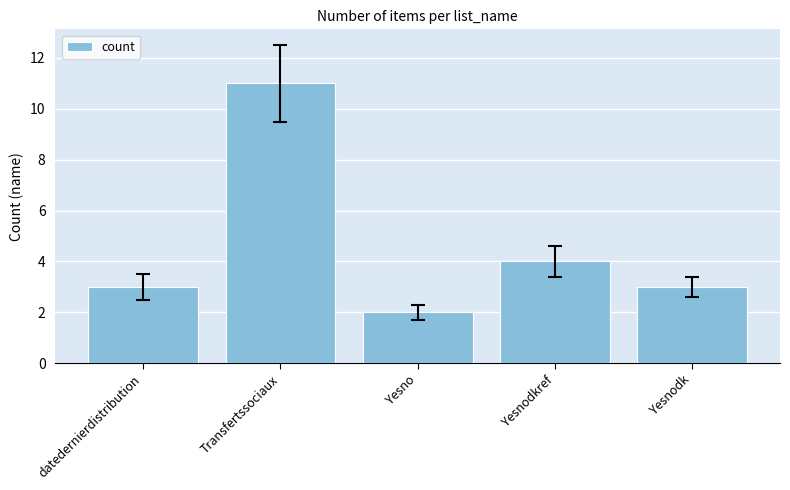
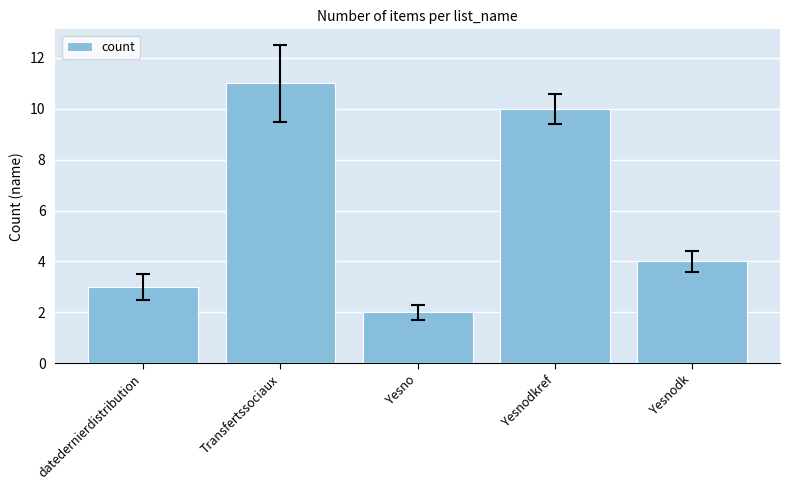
  {
    "count": {
      "datedernierdistribution": 3,
      "Transfertssociaux": 11,
      "Yesno": 2,
-     "Yesnodkref": 4,
-     "Yesnodk": 3
+     "Yesnodkref": 10,
+     "Yesnodk": 4
    }
  }
